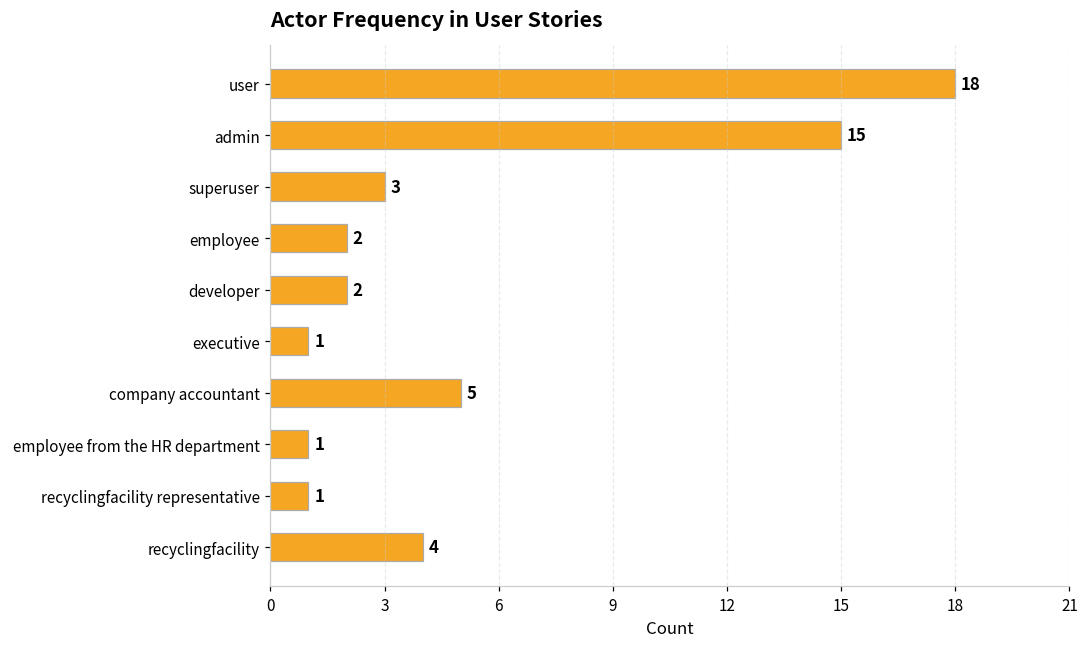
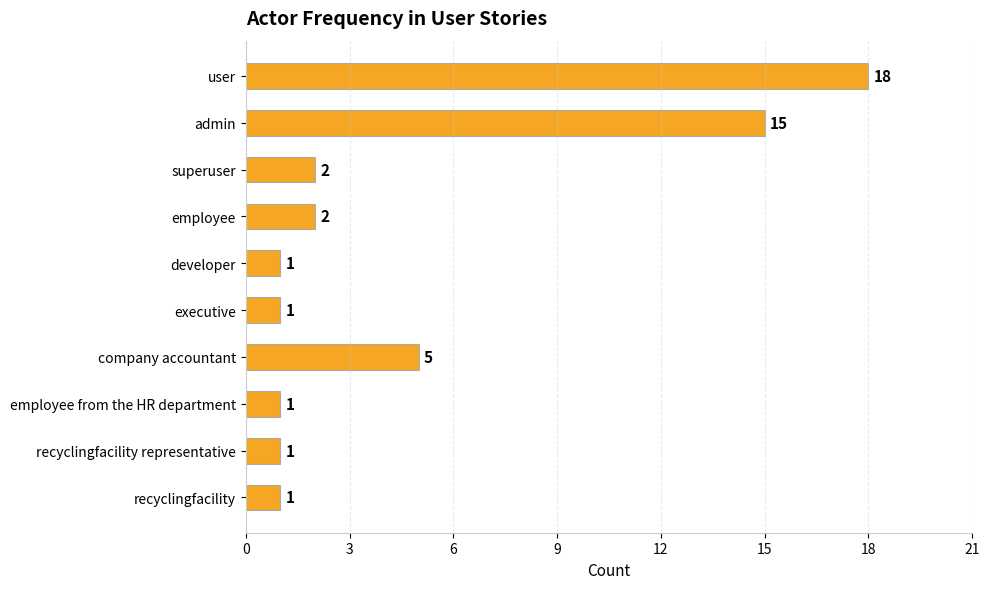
  {
    "user": 18,
    "admin": 15,
-   "superuser": 3,
+   "superuser": 2,
    "employee": 2,
-   "developer": 2,
+   "developer": 1,
    "executive": 1,
    "company accountant": 5,
    "employee from the HR department": 1,
    "recyclingfacility representative": 1,
-   "recyclingfacility": 4
+   "recyclingfacility": 1
  }
